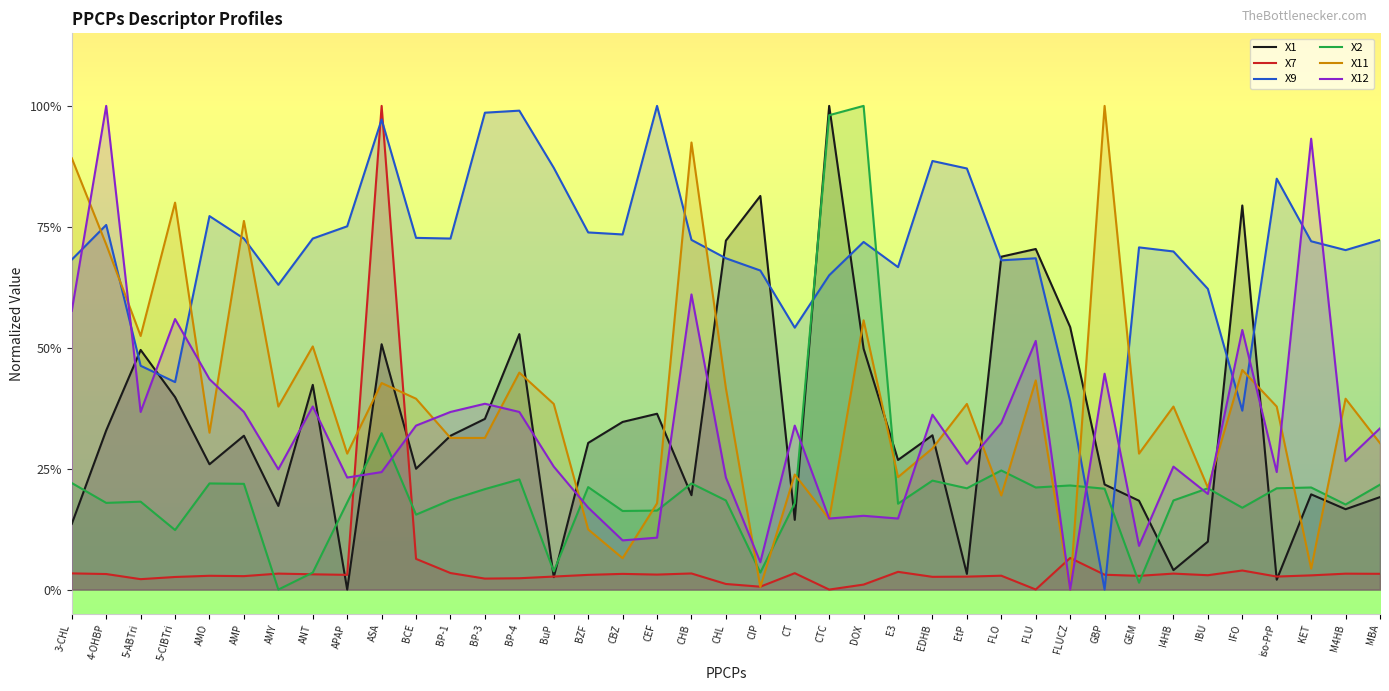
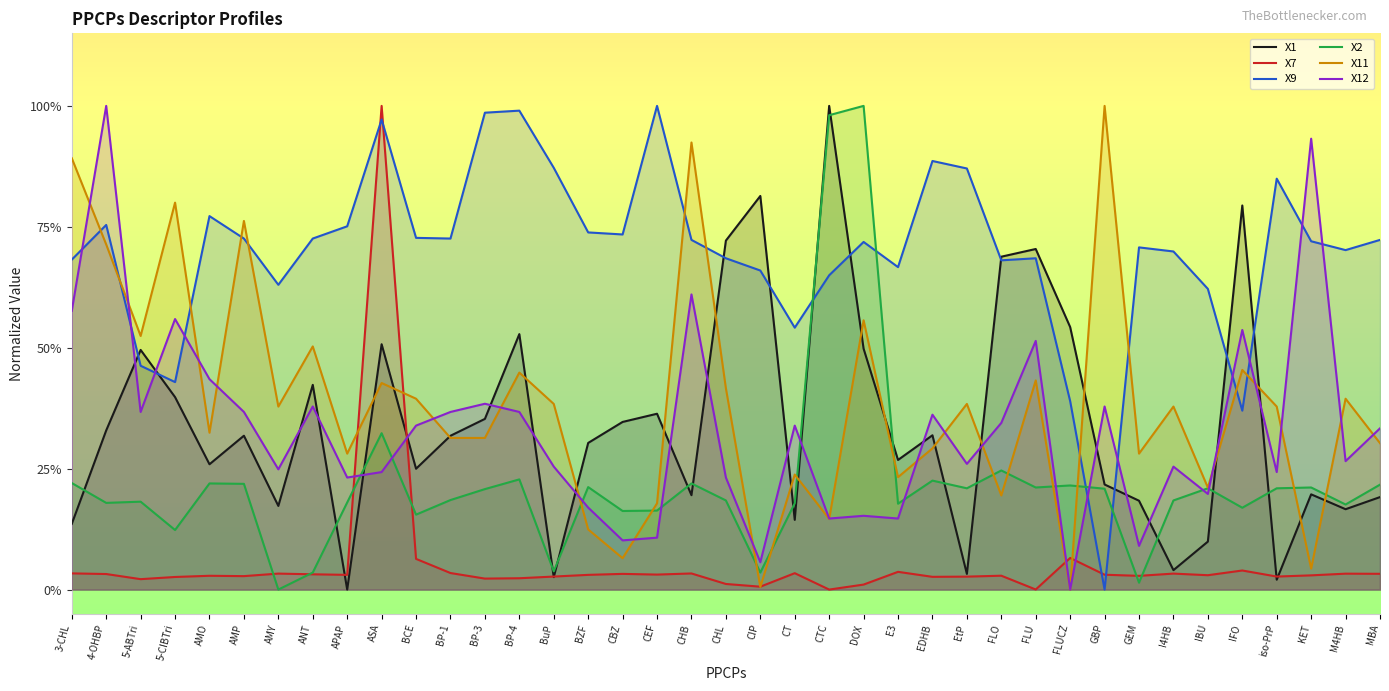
  {
    "X12": {
      "3-CHL": "58%",
      "4-OHBP": "100%",
      "5-ABTri": "37%",
      "5-CIBTri": "56%",
      "AMO": "44%",
      "AMP": "37%",
      "AMY": "25%",
      "ANT": "38%",
      "APAP": "23%",
      "ASA": "24%",
      "BCE": "34%",
      "BP-1": "37%",
      "BP-3": "38%",
      "BP-4": "37%",
      "BuP": "25%",
      "BZF": "17%",
      "CBZ": "10%",
      "CEF": "11%",
      "CHB": "61%",
      "CHL": "23%",
      "CIP": "6%",
      "CT": "34%",
      "DOX": "15%",
      "E3": "15%",
      "EDHB": "36%",
      "EtP": "26%",
      "FLO": "34%",
      "FLU": "51%",
-     "GBP": "45%",
+     "GBP": "38%",
      "GEM": "9%",
      "I4HB": "25%",
      "IBU": "20%",
      "IFO": "54%",
      "iso-PrP": "24%",
      "KET": "93%",
      "M4HB": "27%",
      "MBA": "33%"
    }
  }
